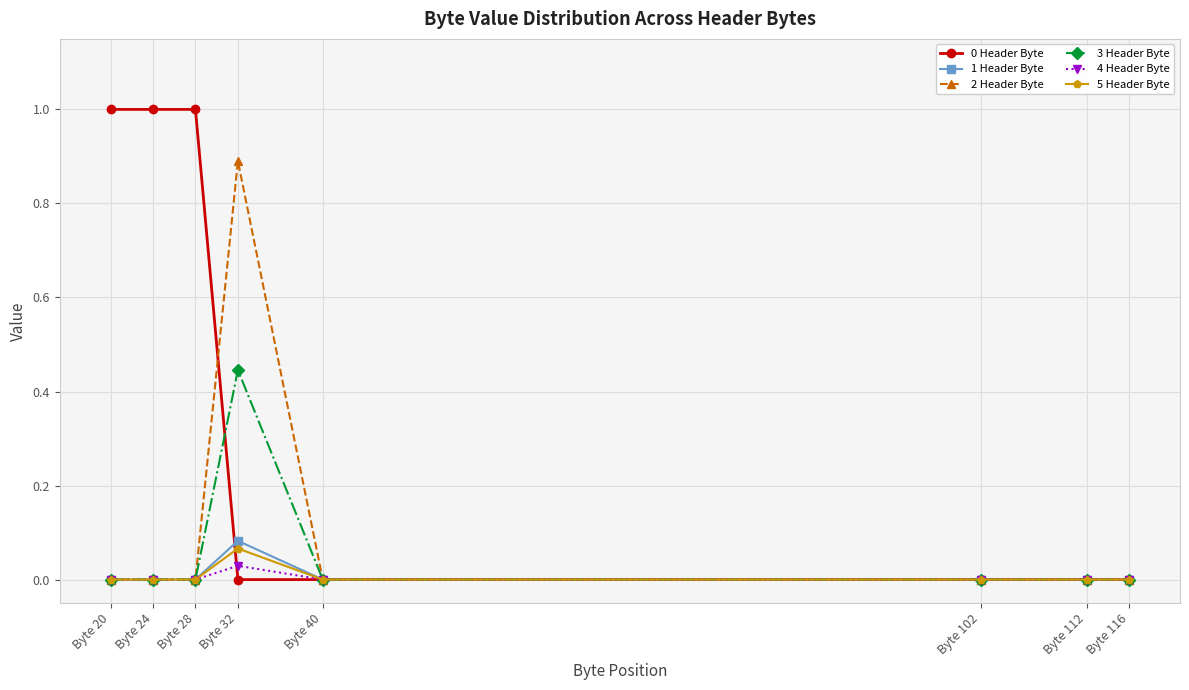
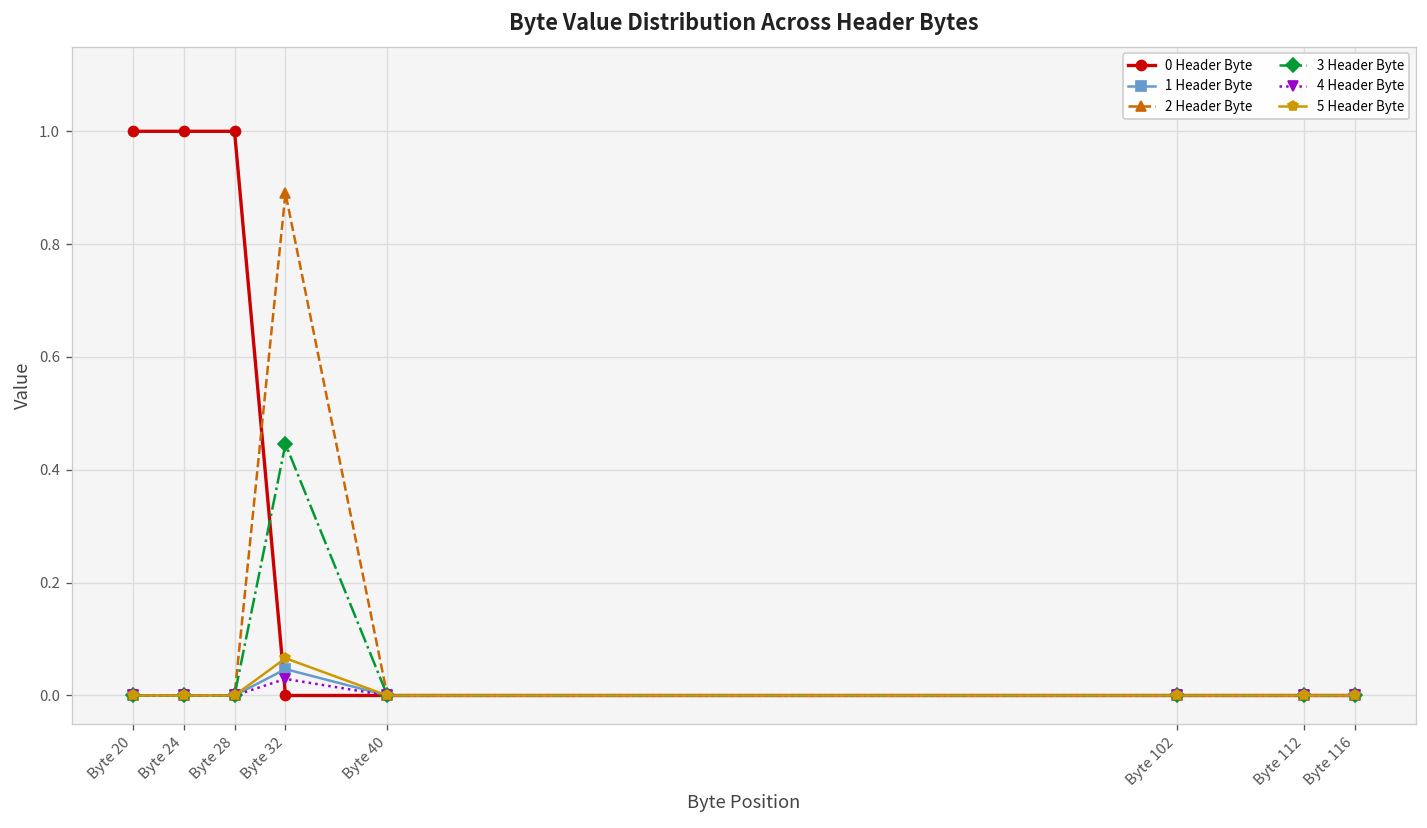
  {
    "0 Header Byte": {
      "Byte 20": 1.00,
      "Byte 24": 1.00,
      "Byte 28": 1.00,
      "Byte 32": 0.00
    },
    "1 Header Byte": {
-     "Byte 32": 0.08
+     "Byte 32": 0.05
    },
    "3 Header Byte": {
      "Byte 32": 0.45
    },
    "4 Header Byte": {
      "Byte 32": 0.03
    }
  }
